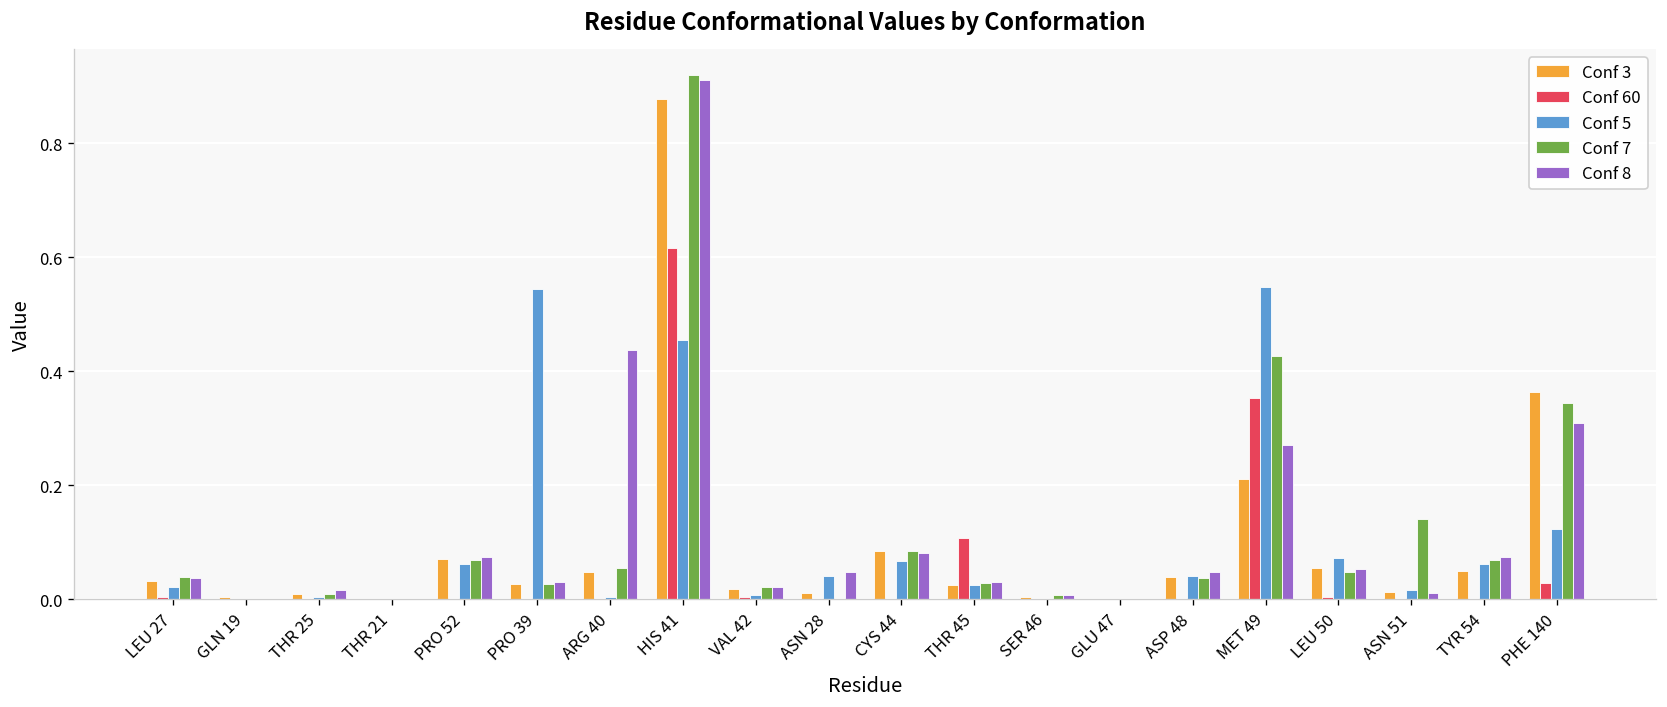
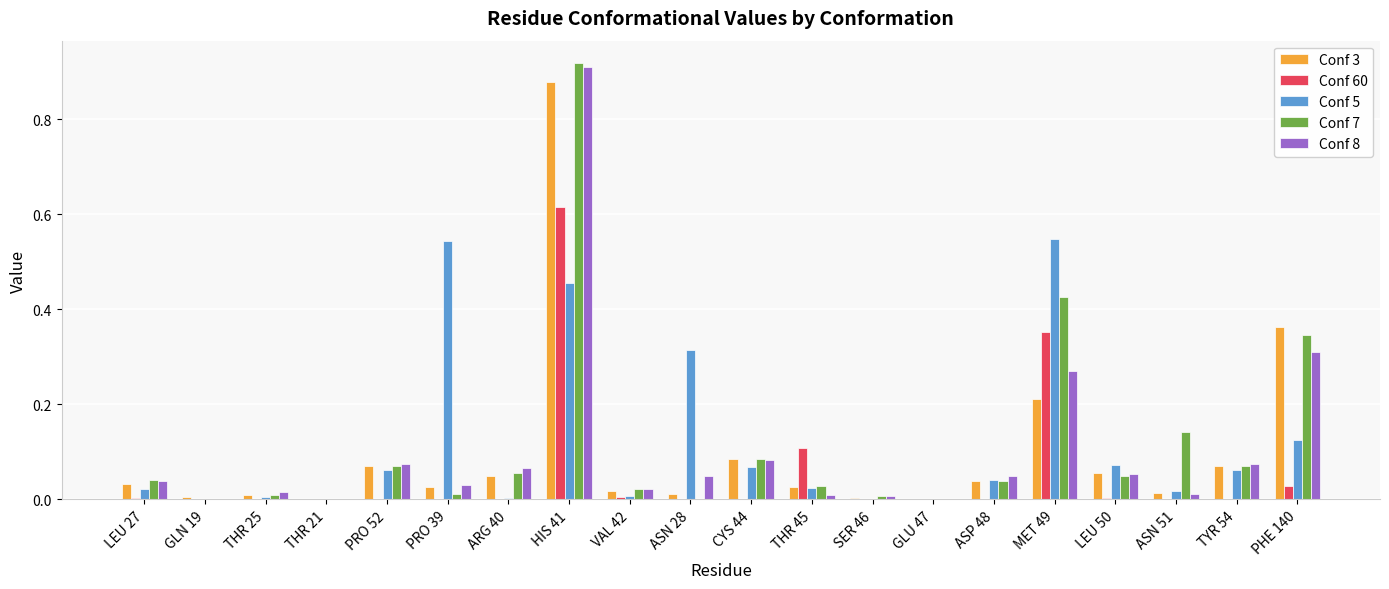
  {
    "Conf 3": {
      "LEU 27": 0.03,
      "THR 25": 0.01,
      "THR 21": 0.00,
      "PRO 52": 0.07,
      "PRO 39": 0.03,
      "ARG 40": 0.05,
      "HIS 41": 0.88,
      "VAL 42": 0.02,
      "ASN 28": 0.01,
      "CYS 44": 0.08,
      "THR 45": 0.03,
      "GLU 47": 0.00,
      "ASP 48": 0.04,
      "MET 49": 0.21,
      "LEU 50": 0.05,
      "ASN 51": 0.01,
-     "TYR 54": 0.05,
+     "TYR 54": 0.07,
      "PHE 140": 0.36
    },
    "Conf 60": {
      "GLN 19": 0.00,
      "THR 25": 0.00,
      "THR 21": 0.00,
      "PRO 52": 0.00,
      "PRO 39": 0.00,
      "ARG 40": 0.00,
      "HIS 41": 0.62,
      "ASN 28": 0.00,
      "CYS 44": 0.00,
      "THR 45": 0.11,
      "SER 46": 0.00,
      "GLU 47": 0.00,
      "ASP 48": 0.00,
      "MET 49": 0.35,
      "ASN 51": 0.00,
      "TYR 54": 0.00,
      "PHE 140": 0.03
    },
    "Conf 5": {
      "LEU 27": 0.02,
      "GLN 19": 0.00,
      "THR 21": 0.00,
      "PRO 52": 0.06,
      "PRO 39": 0.54,
      "HIS 41": 0.46,
      "VAL 42": 0.01,
-     "ASN 28": 0.04,
+     "ASN 28": 0.31,
      "CYS 44": 0.07,
      "THR 45": 0.02,
      "SER 46": 0.00,
      "GLU 47": 0.00,
      "ASP 48": 0.04,
      "MET 49": 0.55,
      "LEU 50": 0.07,
      "ASN 51": 0.02,
      "TYR 54": 0.06,
      "PHE 140": 0.12
    },
    "Conf 7": {
      "LEU 27": 0.04,
      "GLN 19": 0.00,
      "THR 25": 0.01,
      "THR 21": 0.00,
      "PRO 52": 0.07,
-     "PRO 39": 0.03,
+     "PRO 39": 0.01,
      "ARG 40": 0.06,
      "HIS 41": 0.92,
      "VAL 42": 0.02,
      "ASN 28": 0.00,
      "CYS 44": 0.08,
      "THR 45": 0.03,
      "SER 46": 0.01,
      "GLU 47": 0.00,
      "ASP 48": 0.04,
      "MET 49": 0.43,
      "LEU 50": 0.05,
      "ASN 51": 0.14,
      "TYR 54": 0.07,
      "PHE 140": 0.35
    },
    "Conf 8": {
      "LEU 27": 0.04,
      "GLN 19": 0.00,
      "THR 25": 0.02,
      "THR 21": 0.00,
      "PRO 52": 0.07,
      "PRO 39": 0.03,
-     "ARG 40": 0.44,
+     "ARG 40": 0.07,
      "HIS 41": 0.91,
      "VAL 42": 0.02,
      "ASN 28": 0.05,
      "CYS 44": 0.08,
-     "THR 45": 0.03,
+     "THR 45": 0.01,
      "SER 46": 0.01,
      "GLU 47": 0.00,
      "ASP 48": 0.05,
      "MET 49": 0.27,
      "LEU 50": 0.05,
      "ASN 51": 0.01,
      "TYR 54": 0.07,
      "PHE 140": 0.31
    }
  }
